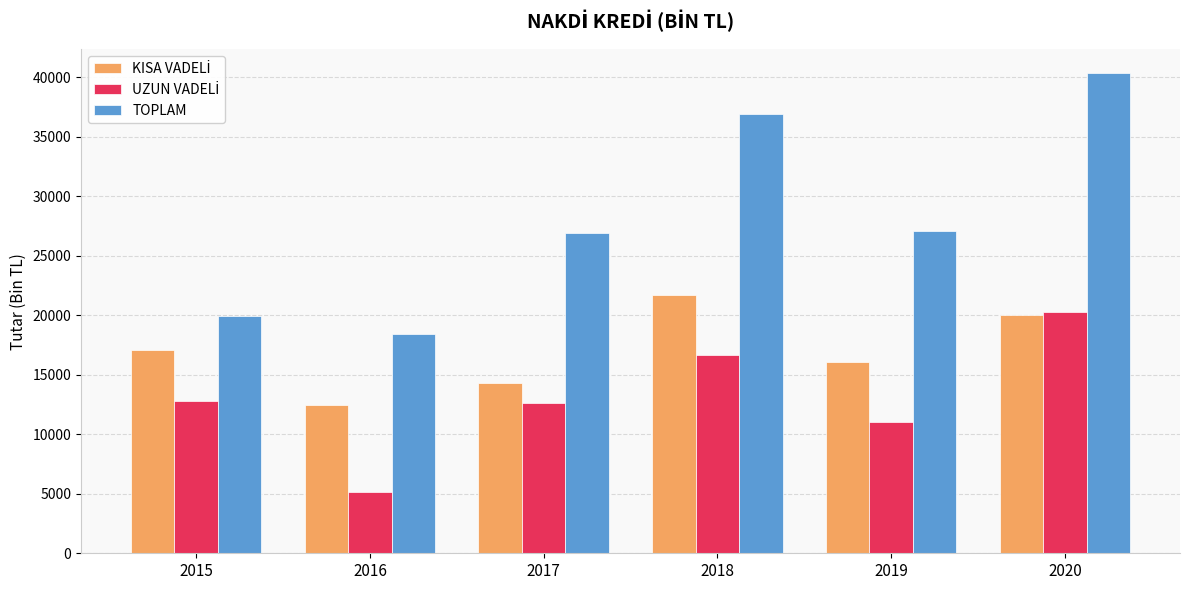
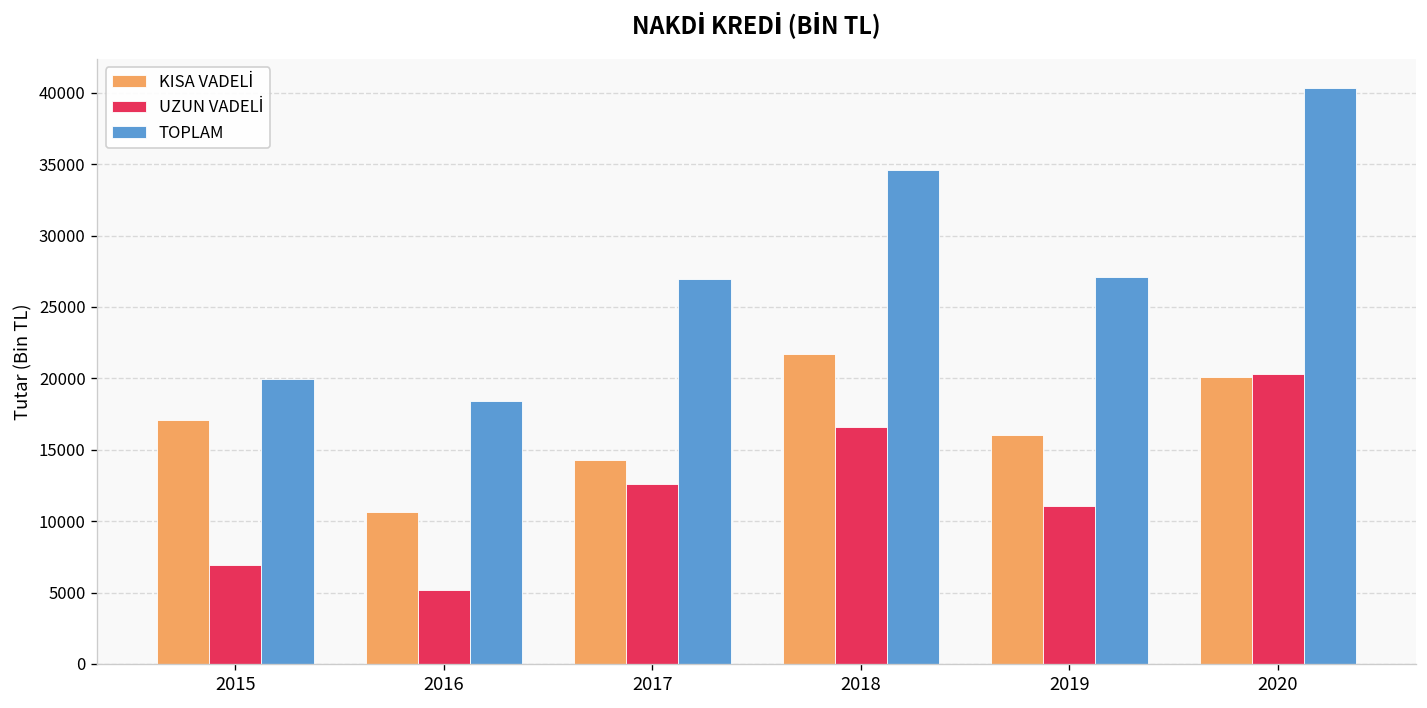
  {
    "KISA VADELİ": {
      "2015": 17100,
-     "2016": 12400,
+     "2016": 10700,
      "2017": 14300,
      "2018": 21700,
      "2019": 16000,
      "2020": 20100
    },
    "UZUN VADELİ": {
-     "2015": 12800,
+     "2015": 7000,
      "2016": 5100,
      "2017": 12600,
      "2018": 16600,
      "2019": 11000,
      "2020": 20300
    },
    "TOPLAM": {
      "2015": 19900,
      "2016": 18400,
      "2017": 26900,
-     "2018": 36900,
+     "2018": 34600,
      "2019": 27100,
      "2020": 40300
    }
  }
